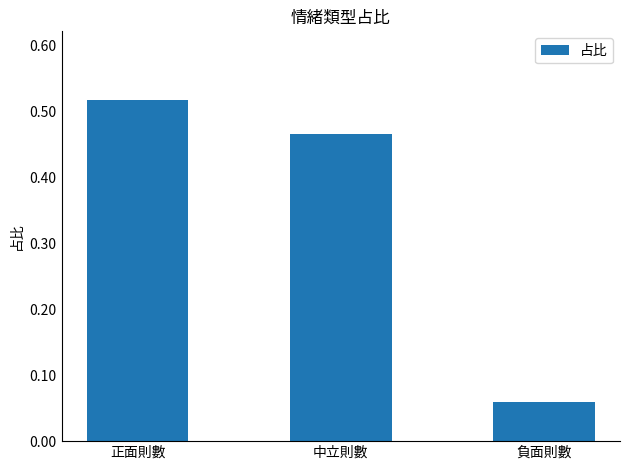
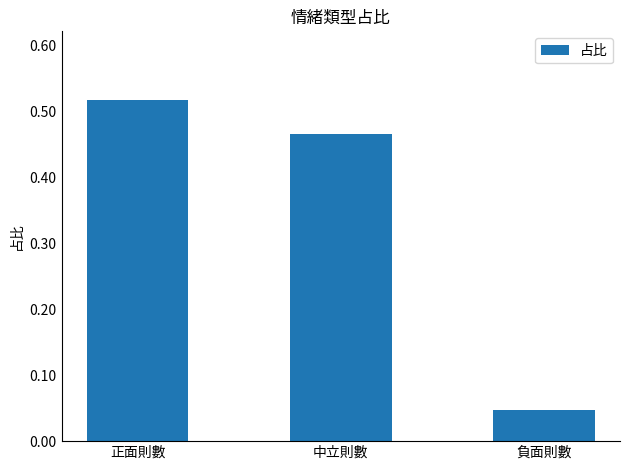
  {
    "正面則數": 0.52,
    "中立則數": 0.47,
-   "負面則數": 0.06
+   "負面則數": 0.05
  }
